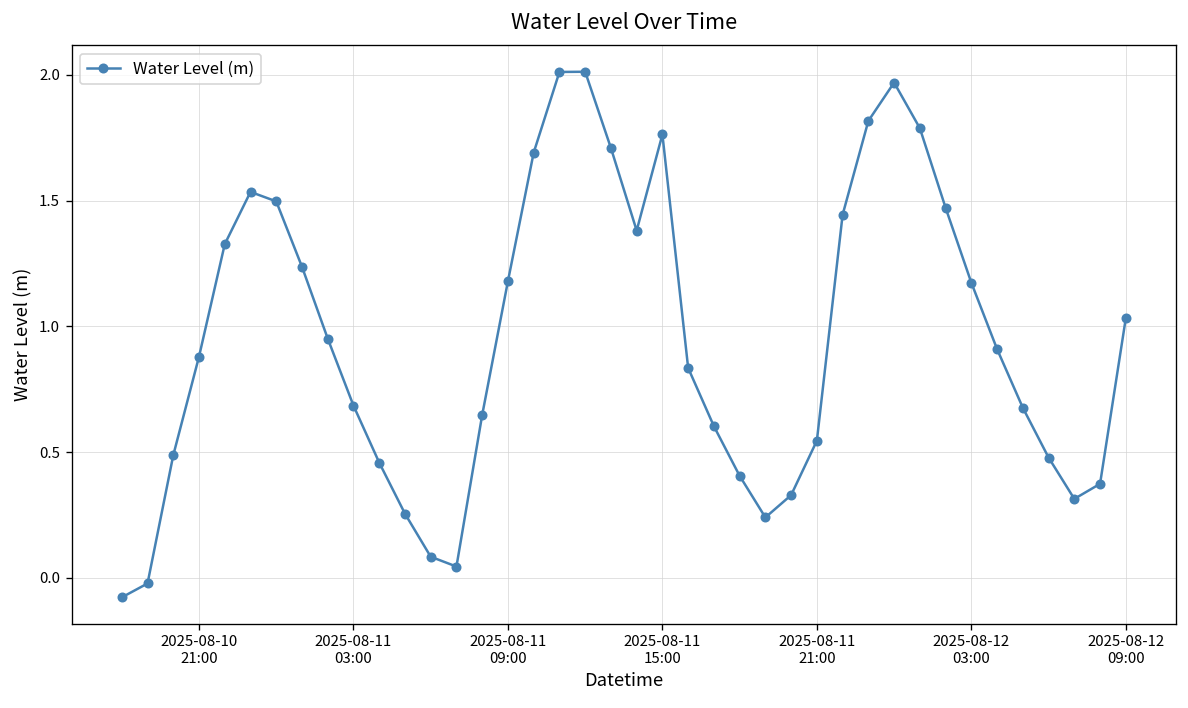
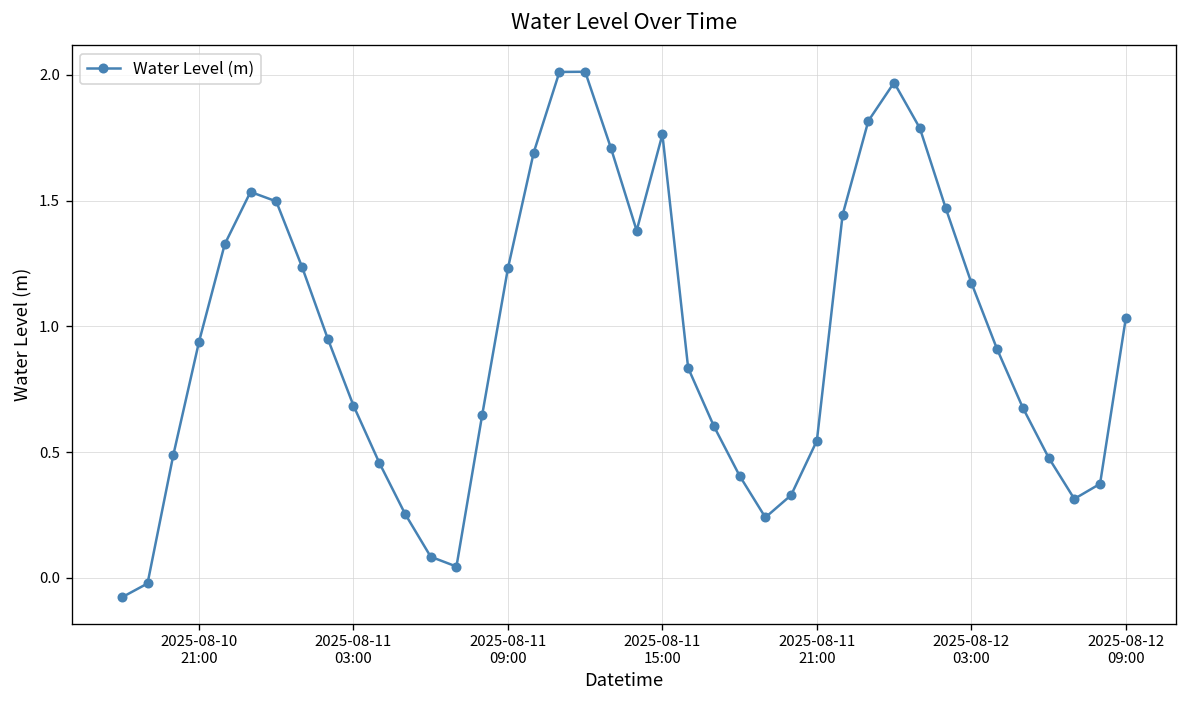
  {
-   "2025-08-10 21:00": 0.88,
+   "2025-08-10 21:00": 0.94,
    "2025-08-11 03:00": 0.68,
-   "2025-08-11 09:00": 1.18,
+   "2025-08-11 09:00": 1.23,
    "2025-08-11 15:00": 1.76,
    "2025-08-11 21:00": 0.55,
    "2025-08-12 03:00": 1.17,
    "2025-08-12 09:00": 1.03
  }
